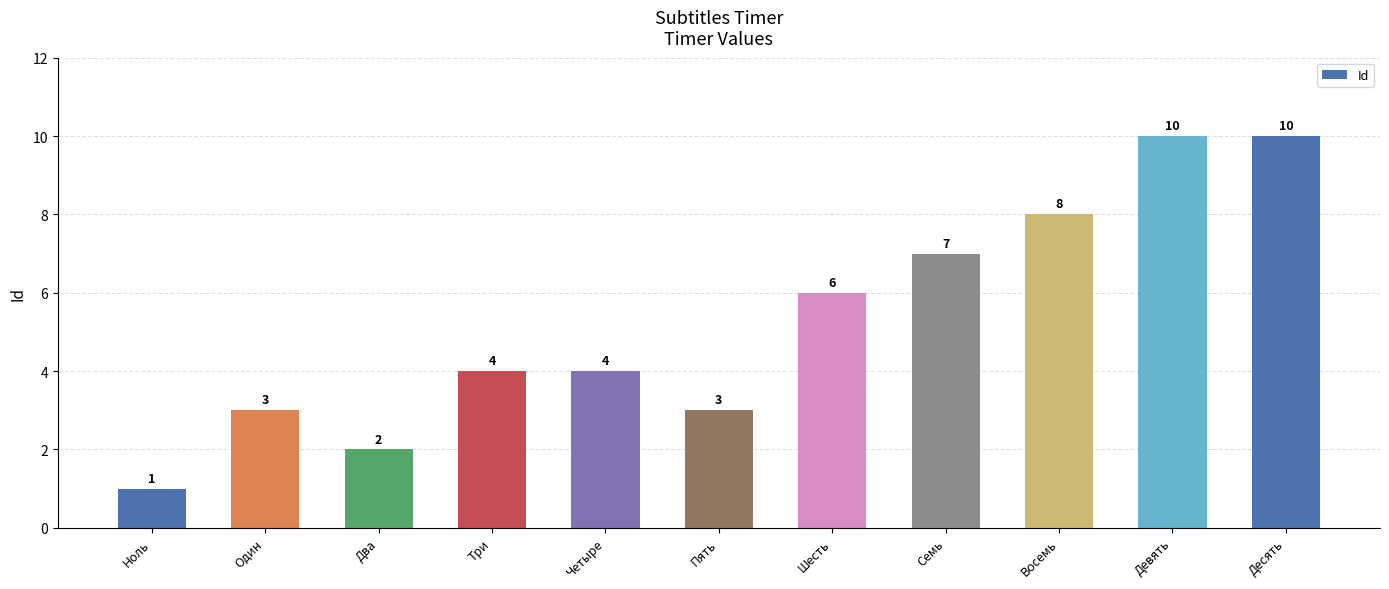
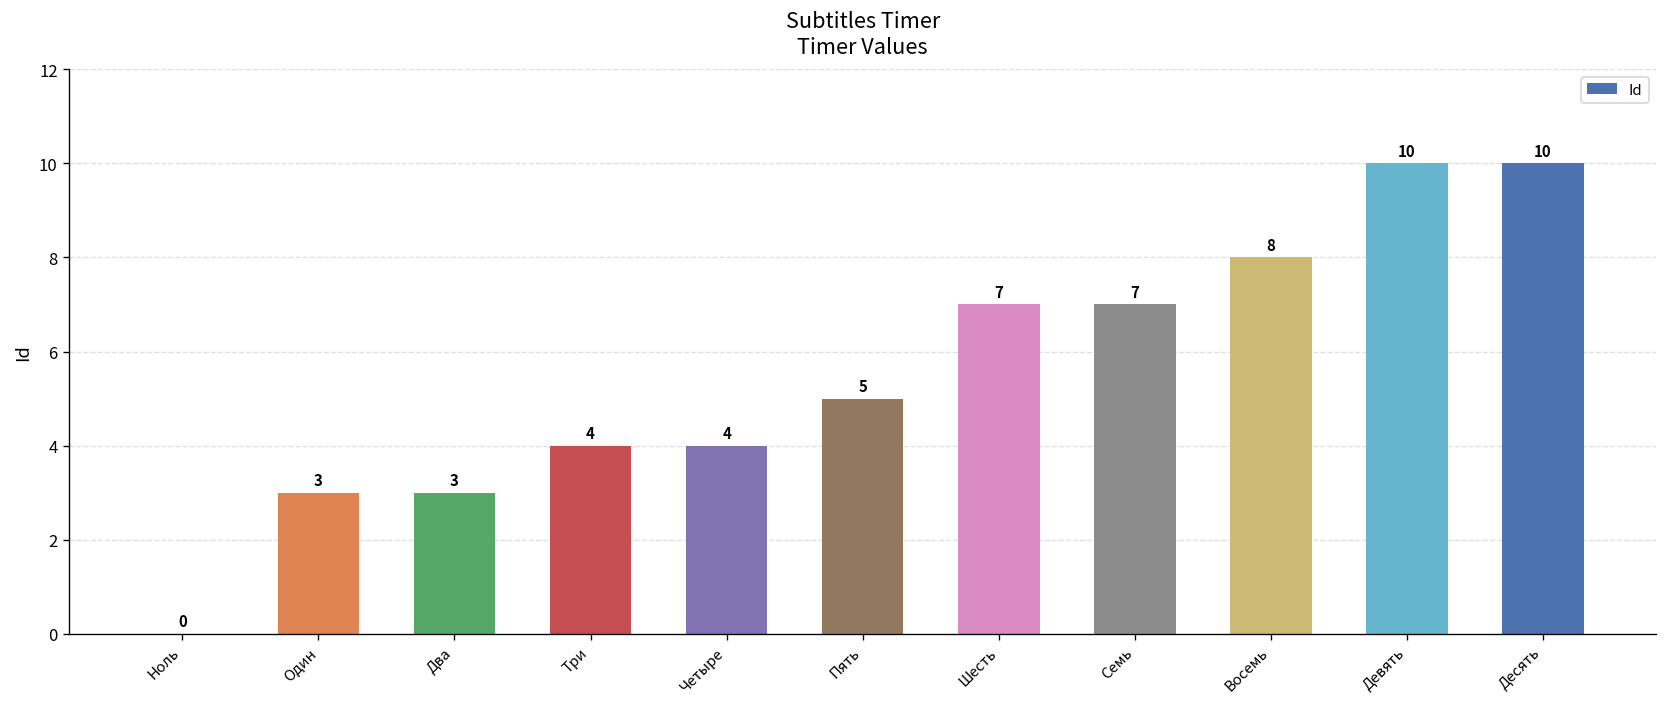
  {
-   "Ноль": 1,
+   "Ноль": 0,
    "Один": 3,
-   "Два": 2,
+   "Два": 3,
    "Три": 4,
    "Четыре": 4,
-   "Пять": 3,
-   "Шесть": 6,
+   "Пять": 5,
+   "Шесть": 7,
    "Семь": 7,
    "Восемь": 8,
    "Девять": 10,
    "Десять": 10
  }
